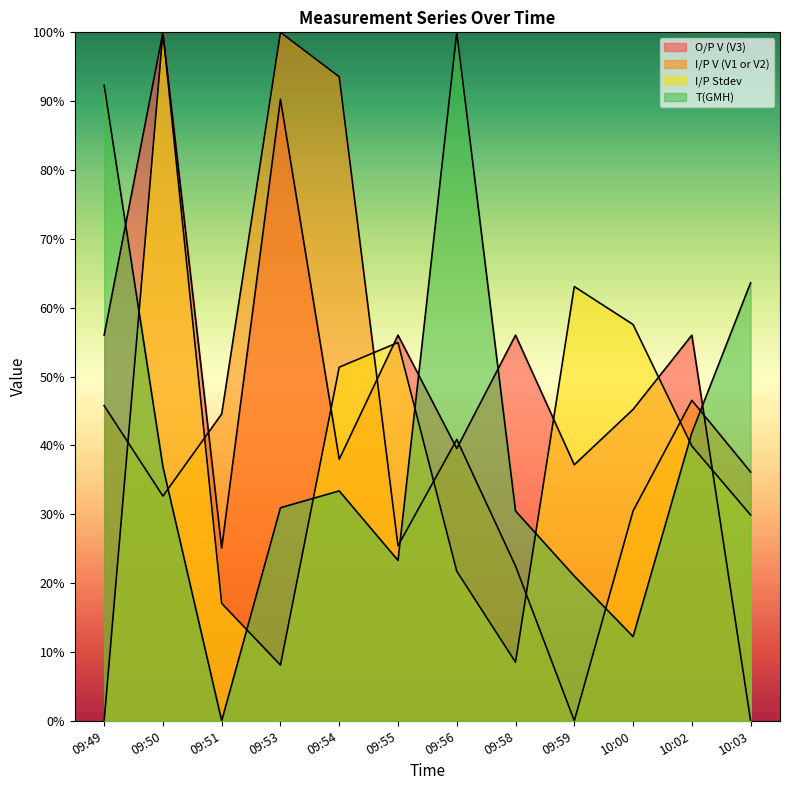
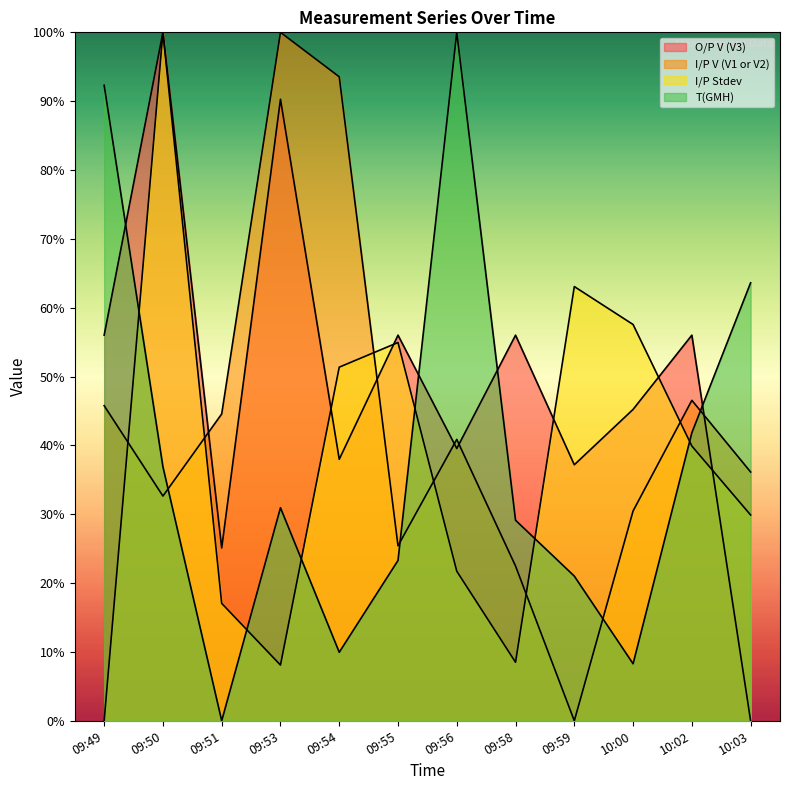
  {
    "O/P V (V3)": {
      "09:49": "56%",
      "09:51": "25%",
      "09:53": "90%",
      "09:54": "38%",
      "09:55": "56%",
      "09:56": "40%",
      "09:58": "56%",
      "09:59": "37%",
      "10:00": "45%",
      "10:02": "56%",
      "10:03": "0%"
    },
    "I/P V (V1 or V2)": {
      "09:49": "46%",
      "09:50": "33%",
      "09:51": "45%",
      "09:53": "100%",
      "09:54": "94%",
      "09:55": "25%",
      "09:56": "41%",
      "09:58": "22%",
      "09:59": "0%",
      "10:00": "30%",
      "10:02": "47%",
      "10:03": "36%"
    },
    "I/P Stdev": {
      "09:49": "0%",
      "09:51": "17%",
      "09:53": "8%",
      "09:54": "51%",
      "09:55": "55%",
      "09:56": "22%",
      "09:58": "8%",
      "09:59": "63%",
      "10:00": "58%",
      "10:02": "40%",
      "10:03": "30%"
    },
    "T(GMH)": {
      "09:49": "92%",
      "09:50": "37%",
      "09:51": "0%",
      "09:53": "31%",
-     "09:54": "33%",
+     "09:54": "10%",
      "09:55": "23%",
      "09:56": "100%",
-     "09:58": "30%",
+     "09:58": "29%",
      "09:59": "21%",
-     "10:00": "12%",
+     "10:00": "8%",
      "10:02": "42%",
      "10:03": "64%"
    }
  }
